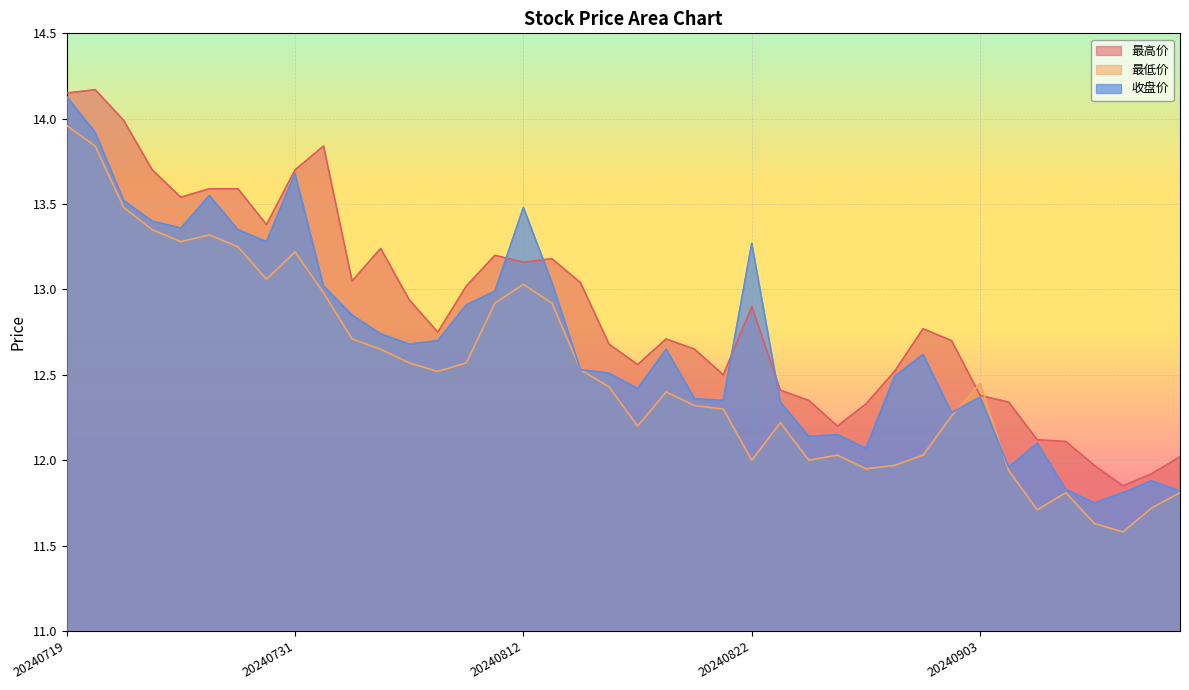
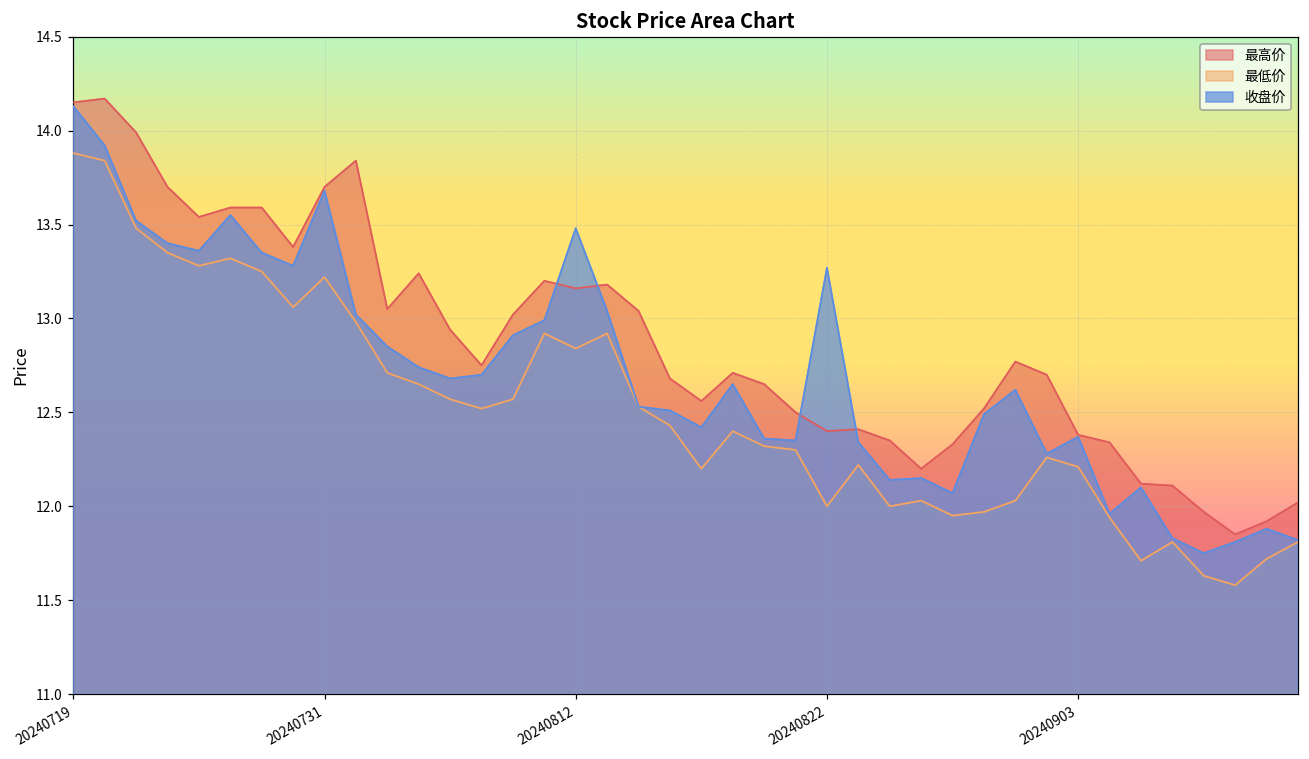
  {
    "最高价": {
      "20240719": 14.15,
      "20240731": 13.7,
      "20240812": 13.16,
-     "20240822": 12.9
+     "20240822": 12.4
    },
    "最低价": {
-     "20240719": 13.96,
+     "20240719": 13.88,
      "20240731": 13.22,
-     "20240812": 13.03,
+     "20240812": 12.84,
      "20240822": 12.00,
-     "20240903": 12.45
+     "20240903": 12.21
    },
    "收盘价": {
      "20240719": 14.13,
      "20240731": 13.68,
      "20240812": 13.48,
      "20240822": 13.27
    }
  }
